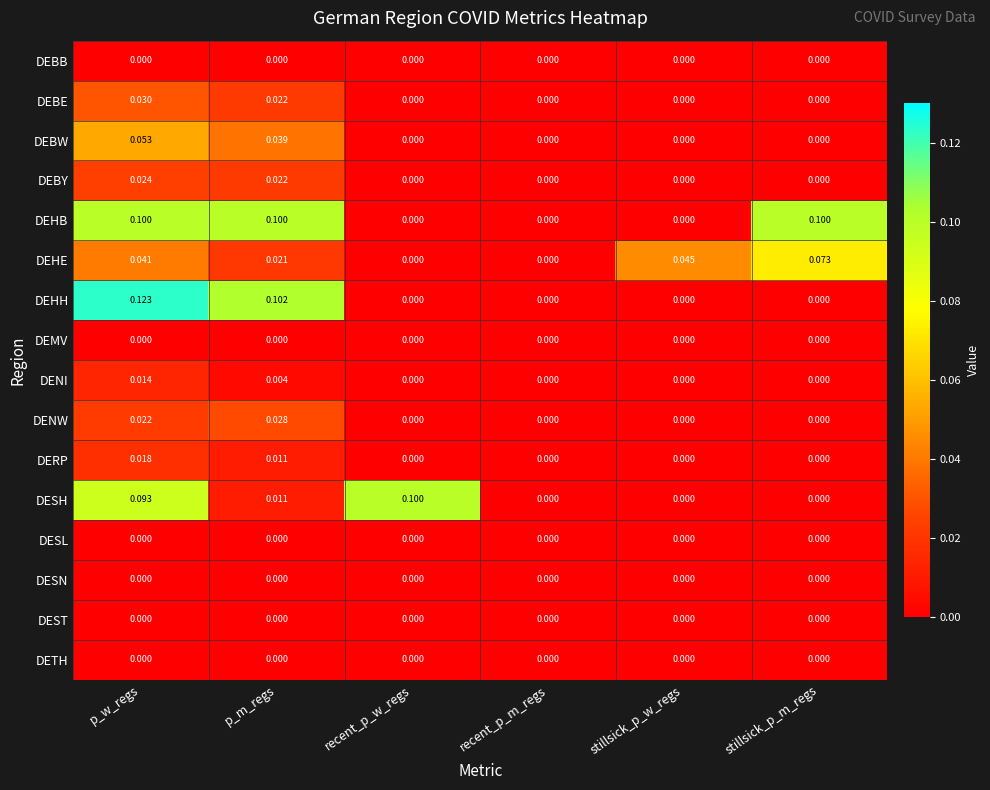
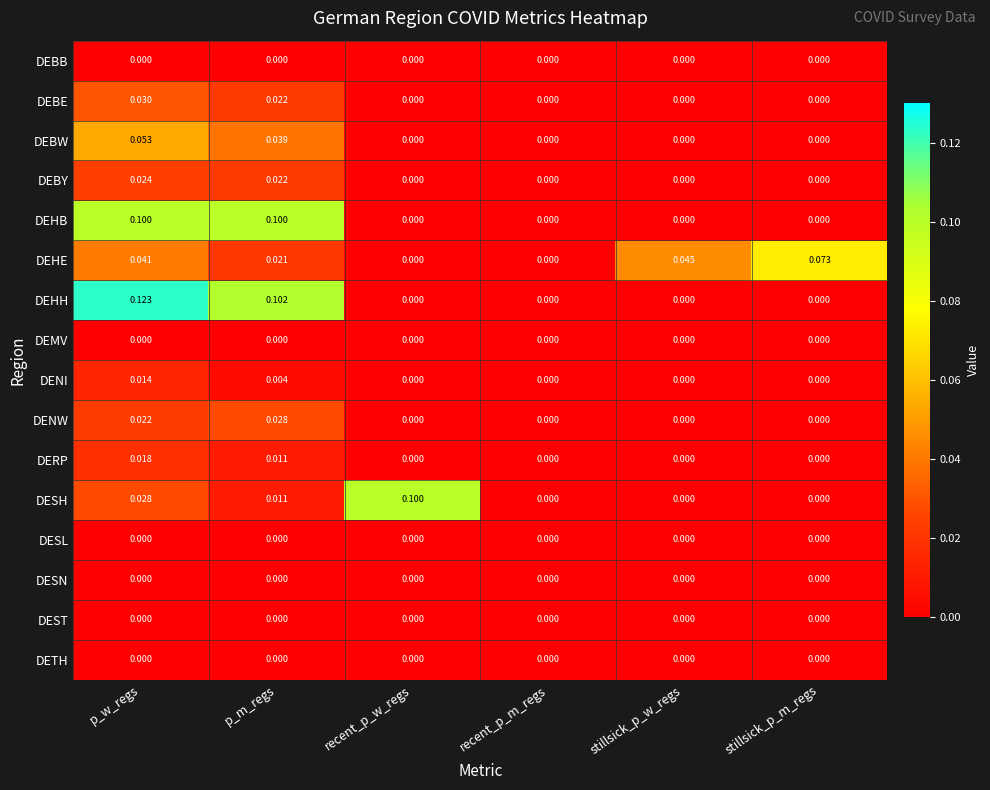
  {
    "DEBB": {
      "p_w_regs": 0.000,
      "p_m_regs": 0.000,
      "recent_p_w_regs": 0.000,
      "recent_p_m_regs": 0.000,
      "stillsick_p_w_regs": 0.000,
      "stillsick_p_m_regs": 0.000
    },
    "DEBE": {
      "p_w_regs": 0.030,
      "p_m_regs": 0.022,
      "recent_p_w_regs": 0.000,
      "recent_p_m_regs": 0.000,
      "stillsick_p_w_regs": 0.000,
      "stillsick_p_m_regs": 0.000
    },
    "DEBW": {
      "p_w_regs": 0.053,
      "p_m_regs": 0.039,
      "recent_p_w_regs": 0.000,
      "recent_p_m_regs": 0.000,
      "stillsick_p_w_regs": 0.000,
      "stillsick_p_m_regs": 0.000
    },
    "DEBY": {
      "p_w_regs": 0.024,
      "p_m_regs": 0.022,
      "recent_p_w_regs": 0.000,
      "recent_p_m_regs": 0.000,
      "stillsick_p_w_regs": 0.000,
      "stillsick_p_m_regs": 0.000
    },
    "DEHB": {
      "p_w_regs": 0.100,
      "p_m_regs": 0.100,
      "recent_p_w_regs": 0.000,
      "recent_p_m_regs": 0.000,
      "stillsick_p_w_regs": 0.000,
-     "stillsick_p_m_regs": 0.100
+     "stillsick_p_m_regs": 0.000
    },
    "DEHE": {
      "p_w_regs": 0.041,
      "p_m_regs": 0.021,
      "recent_p_w_regs": 0.000,
      "recent_p_m_regs": 0.000,
      "stillsick_p_w_regs": 0.045,
      "stillsick_p_m_regs": 0.073
    },
    "DEHH": {
      "p_w_regs": 0.123,
      "p_m_regs": 0.102,
      "recent_p_w_regs": 0.000,
      "recent_p_m_regs": 0.000,
      "stillsick_p_w_regs": 0.000,
      "stillsick_p_m_regs": 0.000
    },
    "DEMV": {
      "p_w_regs": 0.000,
      "p_m_regs": 0.000,
      "recent_p_w_regs": 0.000,
      "recent_p_m_regs": 0.000,
      "stillsick_p_w_regs": 0.000,
      "stillsick_p_m_regs": 0.000
    },
    "DENI": {
      "p_w_regs": 0.014,
      "p_m_regs": 0.004,
      "recent_p_w_regs": 0.000,
      "recent_p_m_regs": 0.000,
      "stillsick_p_w_regs": 0.000,
      "stillsick_p_m_regs": 0.000
    },
    "DENW": {
      "p_w_regs": 0.022,
      "p_m_regs": 0.028,
      "recent_p_w_regs": 0.000,
      "recent_p_m_regs": 0.000,
      "stillsick_p_w_regs": 0.000,
      "stillsick_p_m_regs": 0.000
    },
    "DERP": {
      "p_w_regs": 0.018,
      "p_m_regs": 0.011,
      "recent_p_w_regs": 0.000,
      "recent_p_m_regs": 0.000,
      "stillsick_p_w_regs": 0.000,
      "stillsick_p_m_regs": 0.000
    },
    "DESH": {
-     "p_w_regs": 0.093,
+     "p_w_regs": 0.028,
      "p_m_regs": 0.011,
      "recent_p_w_regs": 0.100,
      "recent_p_m_regs": 0.000,
      "stillsick_p_w_regs": 0.000,
      "stillsick_p_m_regs": 0.000
    },
    "DESL": {
      "p_w_regs": 0.000,
      "p_m_regs": 0.000,
      "recent_p_w_regs": 0.000,
      "recent_p_m_regs": 0.000,
      "stillsick_p_w_regs": 0.000,
      "stillsick_p_m_regs": 0.000
    },
    "DESN": {
      "p_w_regs": 0.000,
      "p_m_regs": 0.000,
      "recent_p_w_regs": 0.000,
      "recent_p_m_regs": 0.000,
      "stillsick_p_w_regs": 0.000,
      "stillsick_p_m_regs": 0.000
    },
    "DEST": {
      "p_w_regs": 0.000,
      "p_m_regs": 0.000,
      "recent_p_w_regs": 0.000,
      "recent_p_m_regs": 0.000,
      "stillsick_p_w_regs": 0.000,
      "stillsick_p_m_regs": 0.000
    },
    "DETH": {
      "p_w_regs": 0.000,
      "p_m_regs": 0.000,
      "recent_p_w_regs": 0.000,
      "recent_p_m_regs": 0.000,
      "stillsick_p_w_regs": 0.000,
      "stillsick_p_m_regs": 0.000
    }
  }
